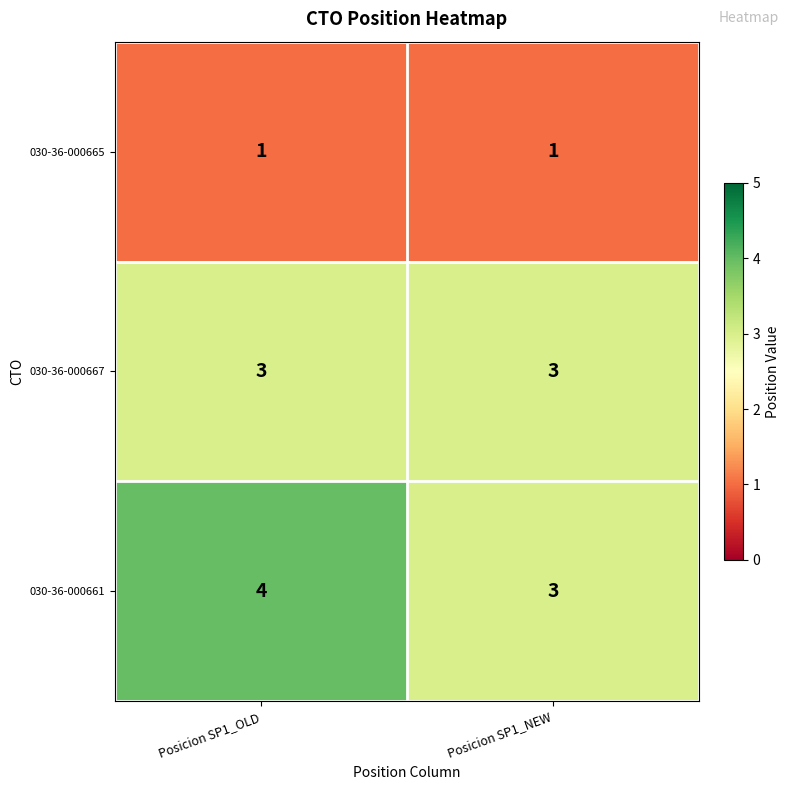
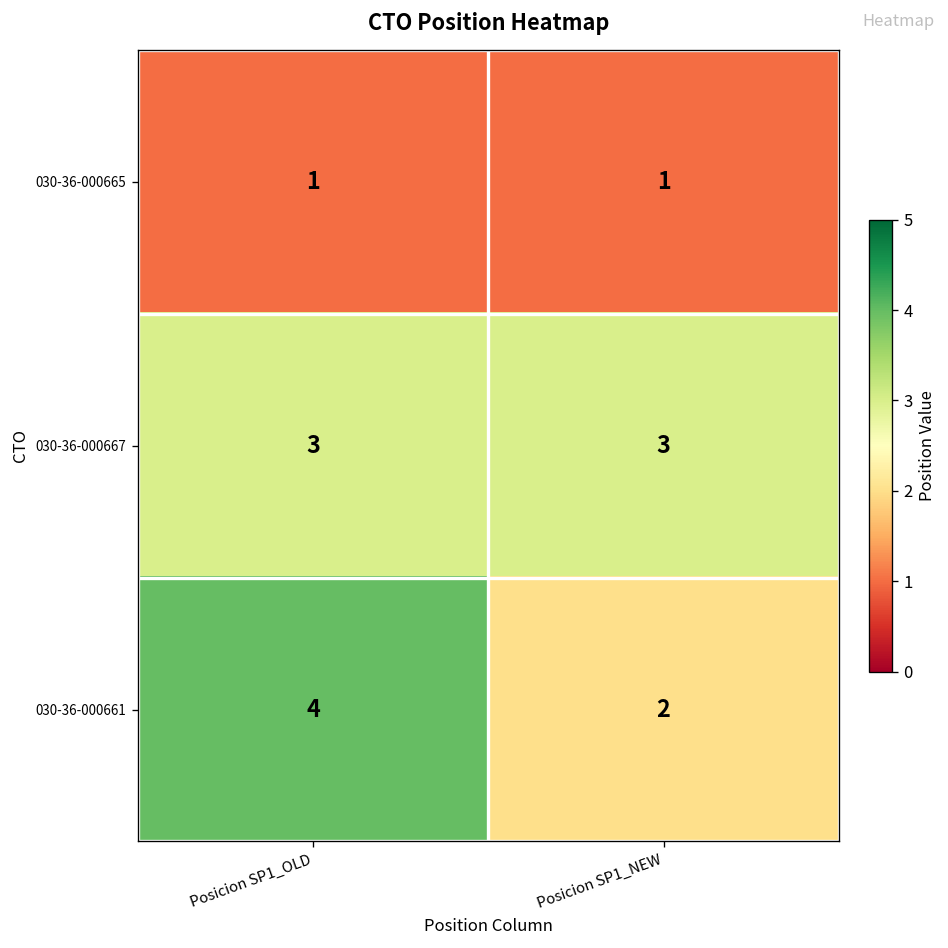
  {
    "030-36-000665": {
      "Posicion SP1_OLD": 1,
      "Posicion SP1_NEW": 1
    },
    "030-36-000667": {
      "Posicion SP1_OLD": 3,
      "Posicion SP1_NEW": 3
    },
    "030-36-000661": {
      "Posicion SP1_OLD": 4,
-     "Posicion SP1_NEW": 3
+     "Posicion SP1_NEW": 2
    }
  }
